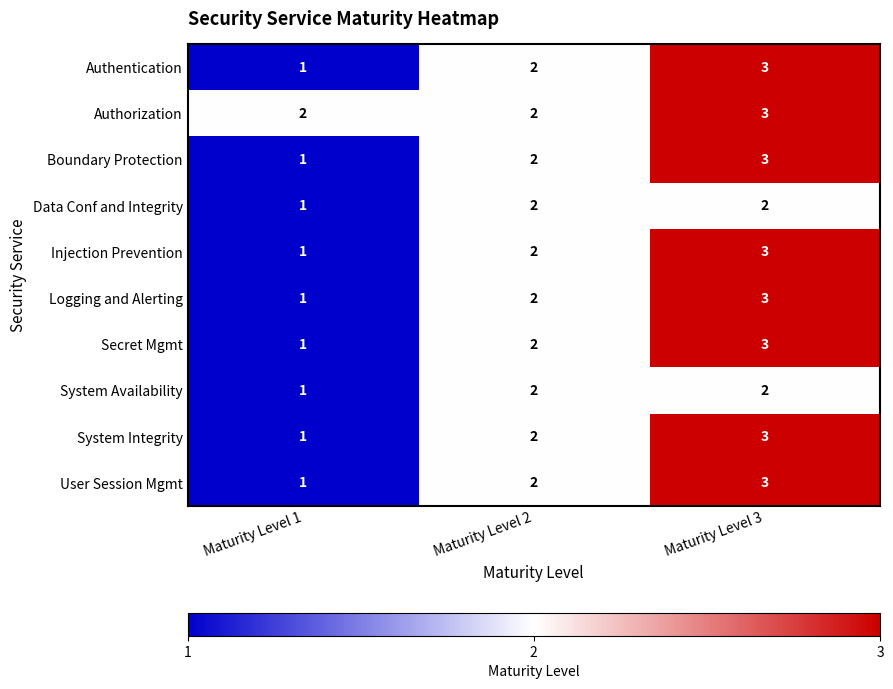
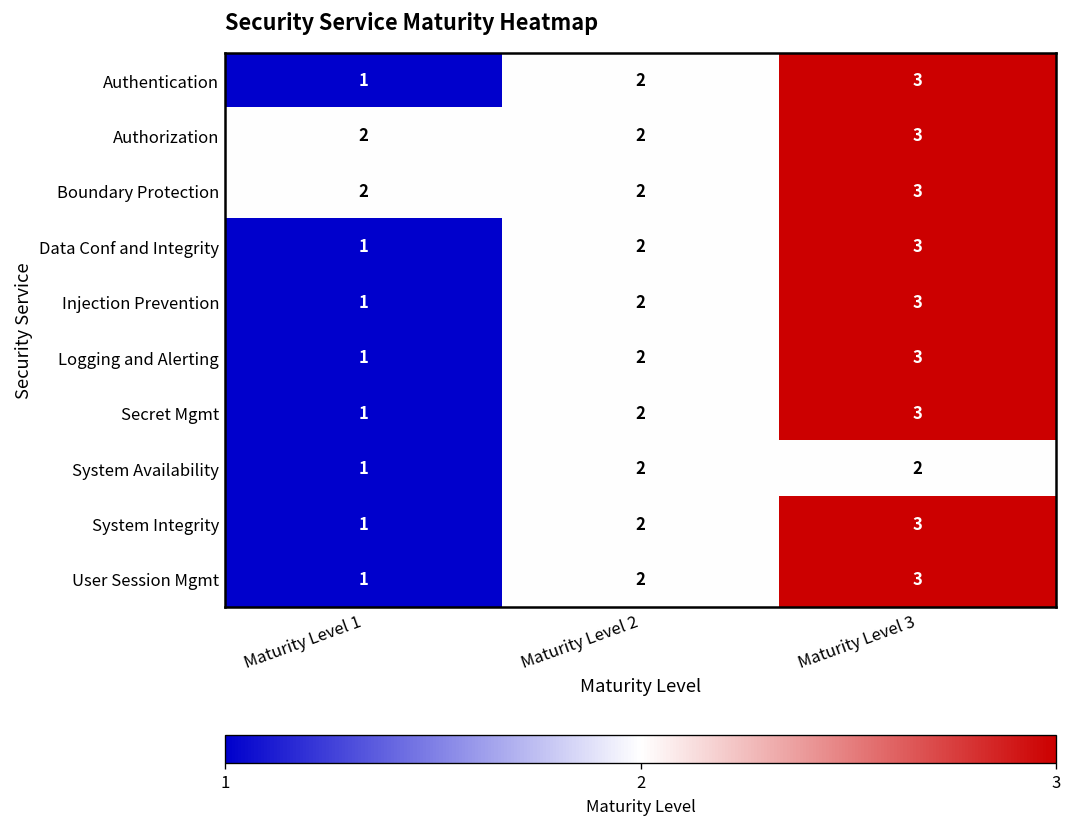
  {
    "Authentication": {
      "Maturity Level 1": 1,
      "Maturity Level 2": 2,
      "Maturity Level 3": 3
    },
    "Authorization": {
      "Maturity Level 1": 2,
      "Maturity Level 2": 2,
      "Maturity Level 3": 3
    },
    "Boundary Protection": {
-     "Maturity Level 1": 1,
+     "Maturity Level 1": 2,
      "Maturity Level 2": 2,
      "Maturity Level 3": 3
    },
    "Data Conf and Integrity": {
      "Maturity Level 1": 1,
      "Maturity Level 2": 2,
-     "Maturity Level 3": 2
+     "Maturity Level 3": 3
    },
    "Injection Prevention": {
      "Maturity Level 1": 1,
      "Maturity Level 2": 2,
      "Maturity Level 3": 3
    },
    "Logging and Alerting": {
      "Maturity Level 1": 1,
      "Maturity Level 2": 2,
      "Maturity Level 3": 3
    },
    "Secret Mgmt": {
      "Maturity Level 1": 1,
      "Maturity Level 2": 2,
      "Maturity Level 3": 3
    },
    "System Availability": {
      "Maturity Level 1": 1,
      "Maturity Level 2": 2,
      "Maturity Level 3": 2
    },
    "System Integrity": {
      "Maturity Level 1": 1,
      "Maturity Level 2": 2,
      "Maturity Level 3": 3
    },
    "User Session Mgmt": {
      "Maturity Level 1": 1,
      "Maturity Level 2": 2,
      "Maturity Level 3": 3
    }
  }
